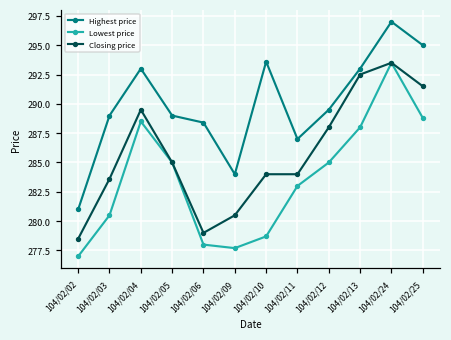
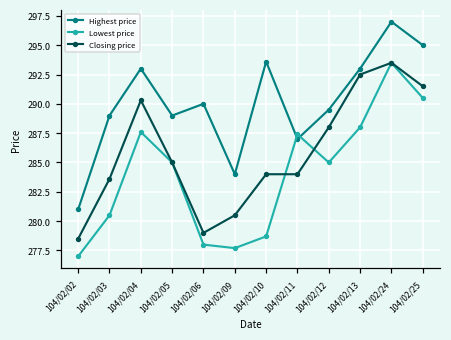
  {
    "Highest price": {
      "104/02/02": 281.0,
      "104/02/03": 289.0,
      "104/02/04": 293.0,
      "104/02/05": 289.0,
-     "104/02/06": 288.4,
+     "104/02/06": 290.0,
      "104/02/09": 284.0,
      "104/02/10": 293.6,
      "104/02/11": 287.0,
      "104/02/12": 289.5,
      "104/02/13": 293.0,
      "104/02/24": 297.0,
      "104/02/25": 295.0
    },
    "Lowest price": {
      "104/02/02": 277.0,
      "104/02/03": 280.5,
-     "104/02/04": 288.5,
+     "104/02/04": 287.6,
      "104/02/06": 278.0,
      "104/02/09": 277.7,
      "104/02/10": 278.7,
-     "104/02/11": 283.0,
+     "104/02/11": 287.4,
      "104/02/12": 285.0,
      "104/02/13": 288.0,
-     "104/02/25": 288.8
+     "104/02/25": 290.5
    },
    "Closing price": {
      "104/02/02": 278.5,
      "104/02/03": 283.6,
-     "104/02/04": 289.5,
+     "104/02/04": 290.3,
      "104/02/06": 279.0,
      "104/02/09": 280.5,
      "104/02/10": 284.0,
      "104/02/11": 284.0,
      "104/02/12": 288.0,
      "104/02/13": 292.5,
      "104/02/25": 291.5
    }
  }
